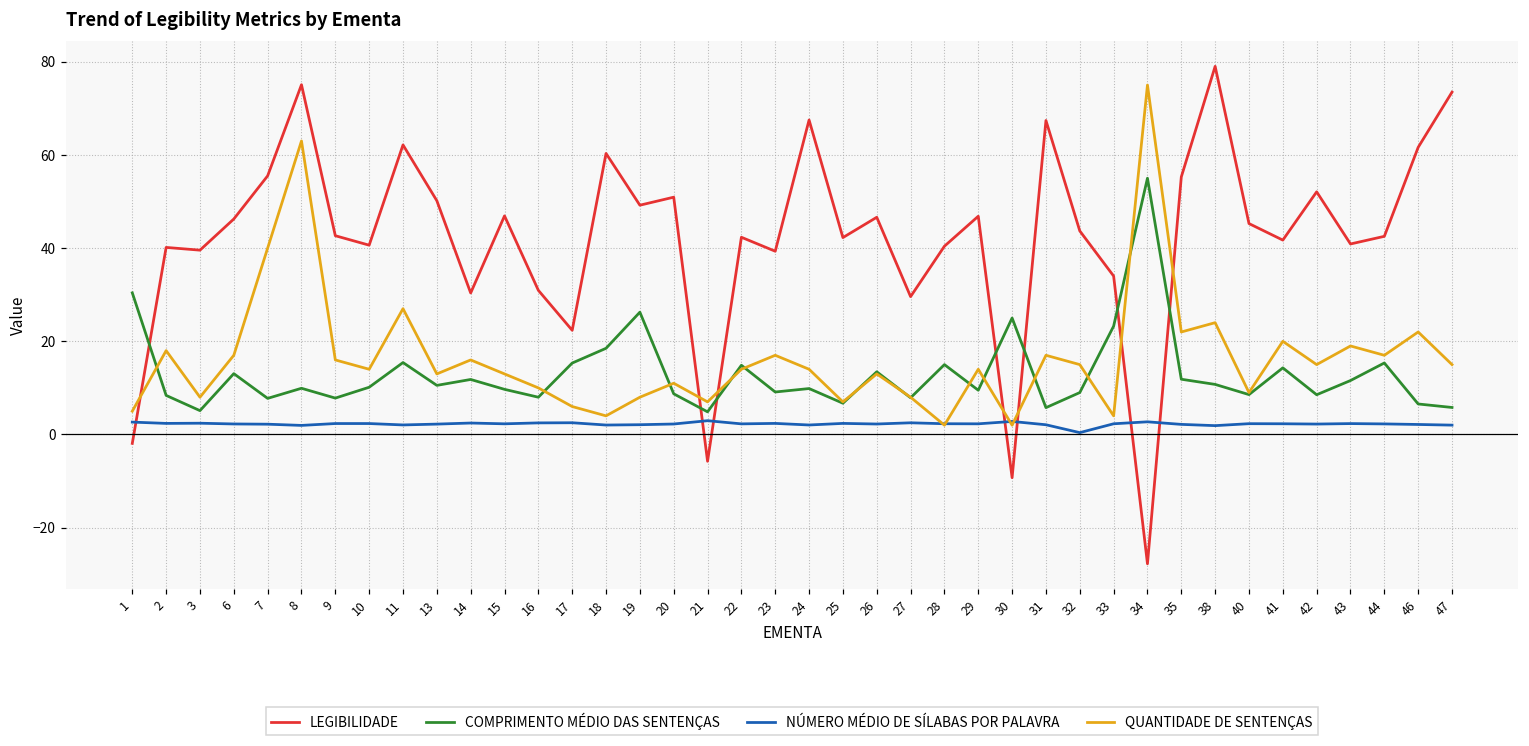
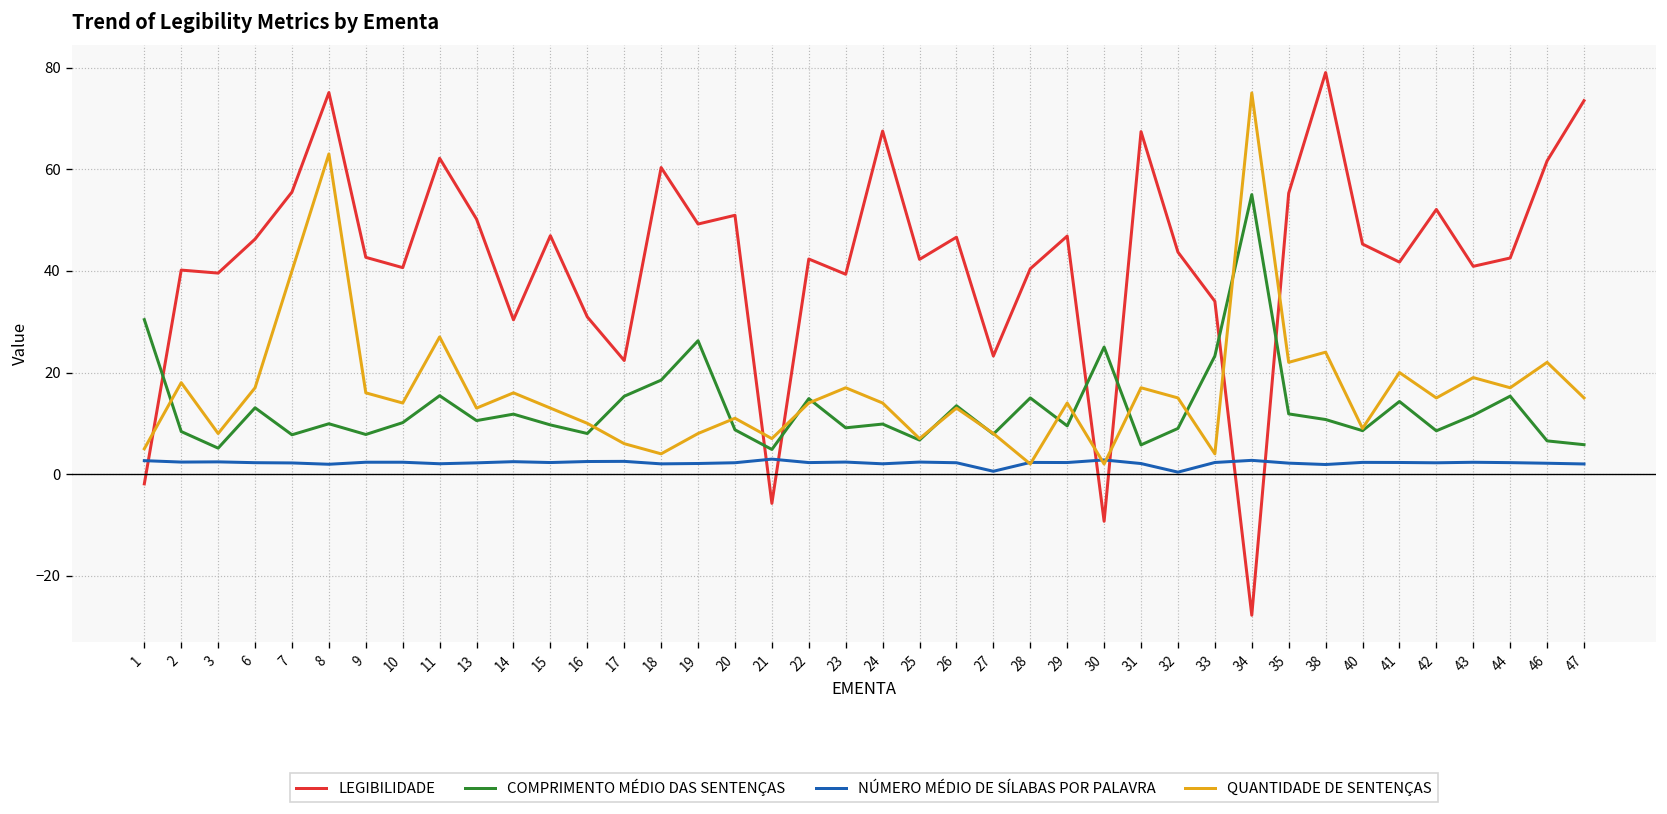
  {
    "LEGIBILIDADE": {
      "1": -2,
      "2": 40,
      "3": 40,
      "6": 46,
      "7": 56,
      "8": 75,
      "9": 43,
      "10": 41,
      "11": 62,
      "13": 50,
      "14": 30,
      "15": 47,
      "16": 31,
      "17": 22,
      "18": 60,
      "19": 49,
      "20": 51,
      "21": -6,
      "22": 42,
      "23": 39,
      "24": 68,
      "25": 42,
      "26": 47,
-     "27": 30,
+     "27": 23,
      "28": 40,
      "29": 47,
      "30": -9,
      "31": 67,
      "32": 44,
      "33": 34,
      "34": -28,
      "35": 55,
      "38": 79,
      "40": 45,
      "41": 42,
      "42": 52,
      "43": 41,
      "44": 43,
      "46": 62,
      "47": 73
    },
    "COMPRIMENTO MÉDIO DAS SENTENÇAS": {
      "1": 30,
      "2": 8,
      "3": 5,
      "6": 13,
      "7": 8,
      "8": 10,
      "9": 8,
      "10": 10,
      "11": 15,
      "13": 11,
      "14": 12,
      "15": 10,
      "16": 8,
      "17": 15,
      "18": 19,
      "19": 26,
      "20": 9,
      "21": 5,
      "22": 15,
      "23": 9,
      "24": 10,
      "28": 15,
      "29": 10,
      "30": 25,
      "31": 6,
      "32": 9,
      "33": 23,
      "34": 55,
      "35": 12,
      "38": 11,
      "41": 14,
      "42": 9,
      "43": 12,
      "44": 15,
      "46": 7,
      "47": 6
    },
    "NÚMERO MÉDIO DE SÍLABAS POR PALAVRA": {
      "1": 3,
      "2": 2,
      "3": 2,
      "6": 2,
      "7": 2,
      "8": 2,
      "9": 2,
      "10": 2,
      "11": 2,
      "13": 2,
      "14": 2,
      "15": 2,
      "16": 2,
      "17": 3,
      "18": 2,
      "19": 2,
      "20": 2,
      "21": 3,
      "22": 2,
      "23": 2,
      "24": 2,
      "25": 2,
      "26": 2,
-     "27": 3,
+     "27": 1,
      "29": 2,
      "30": 3,
      "31": 2,
      "32": 0,
      "33": 2,
      "34": 3,
      "35": 2,
      "38": 2,
      "40": 2,
      "41": 2,
      "42": 2,
      "43": 2,
      "44": 2,
      "46": 2,
      "47": 2
    },
    "QUANTIDADE DE SENTENÇAS": {
      "1": 5,
      "2": 18,
      "3": 8,
      "6": 17,
      "7": 40,
      "8": 63,
      "9": 16,
      "10": 14,
      "11": 27,
      "13": 13,
      "14": 16,
      "15": 13,
      "16": 10,
      "17": 6,
      "18": 4,
      "19": 8,
      "20": 11,
      "21": 7,
      "22": 14,
      "23": 17,
      "24": 14,
      "29": 14,
      "30": 2,
      "31": 17,
      "32": 15,
      "33": 4,
      "34": 75,
      "35": 22,
      "38": 24,
      "41": 20,
      "42": 15,
      "43": 19,
      "44": 17,
      "46": 22,
      "47": 15
    }
  }
